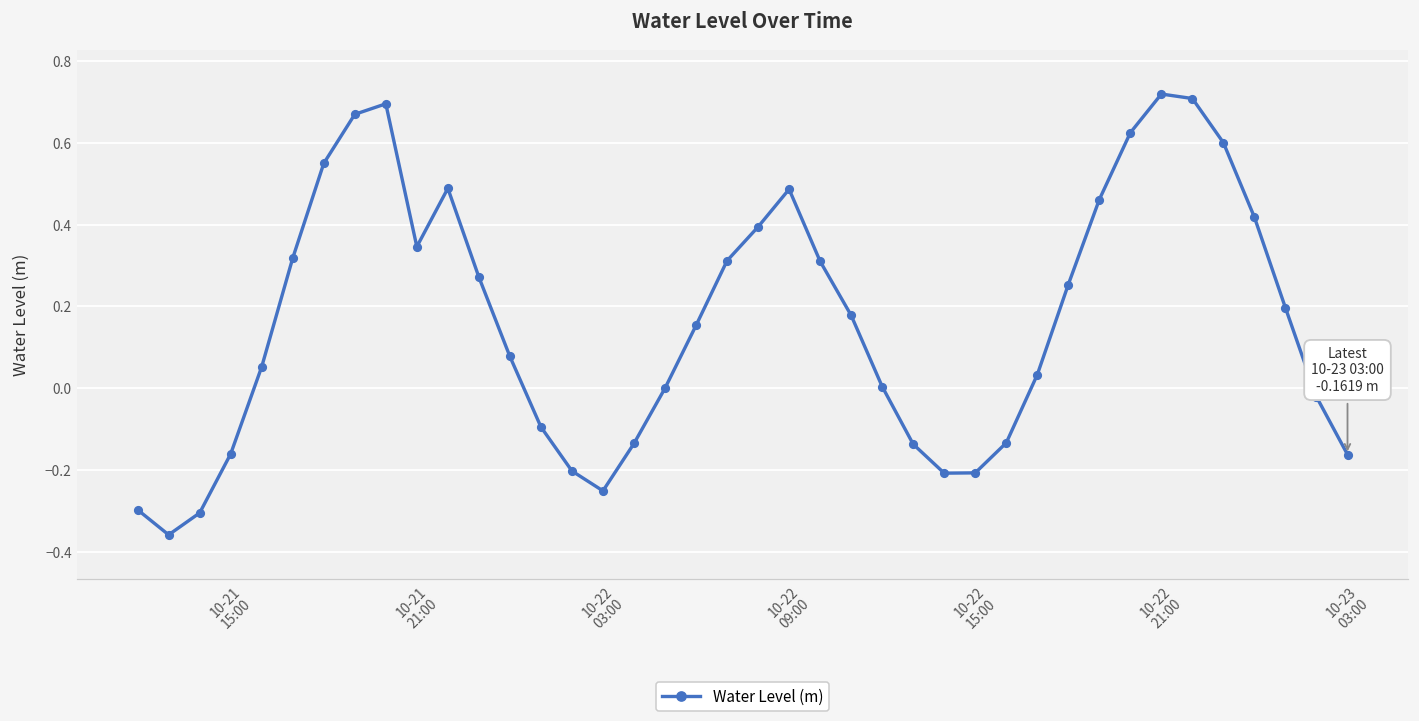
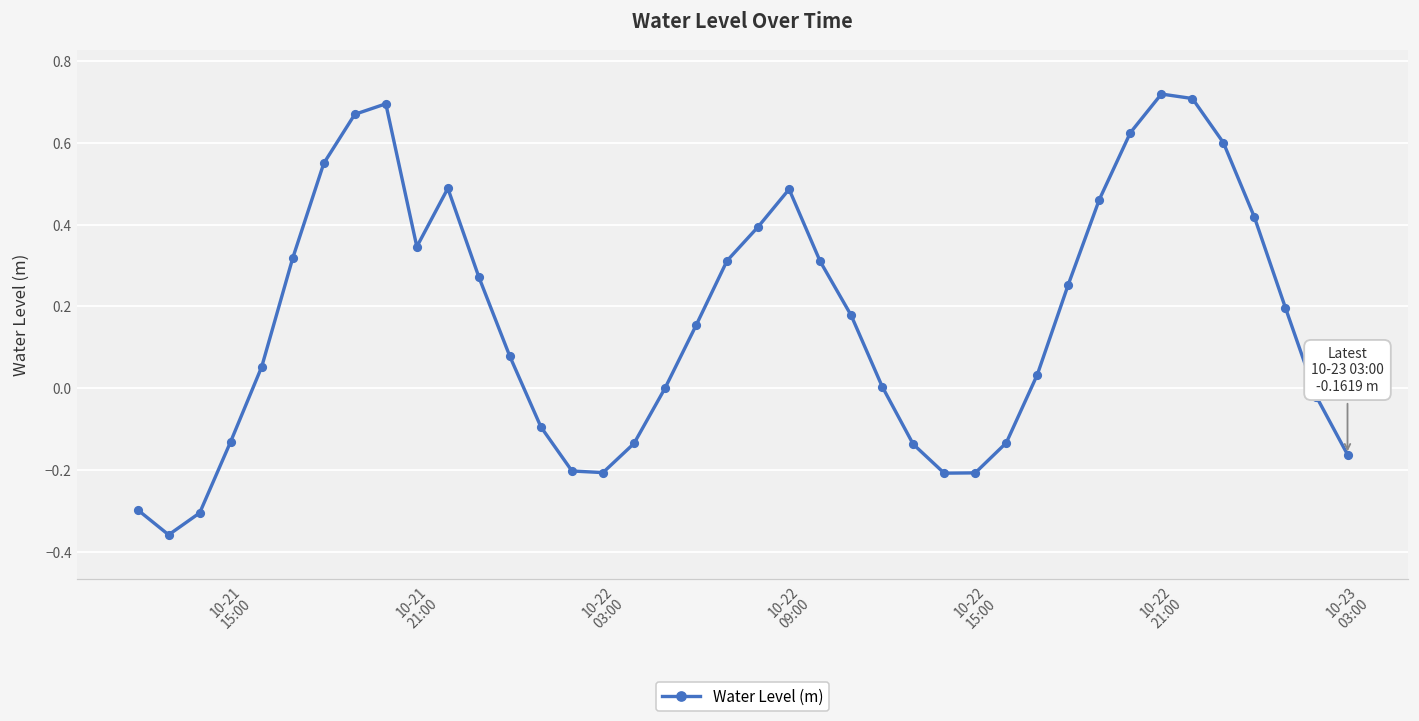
  {
-   "10-21 15:00": -0.16,
+   "10-21 15:00": -0.13,
    "10-21 21:00": 0.35,
-   "10-22 03:00": -0.25,
+   "10-22 03:00": -0.21,
    "10-22 09:00": 0.49,
    "10-22 15:00": -0.21,
    "10-22 21:00": 0.72,
    "10-23 03:00": -0.16
  }
